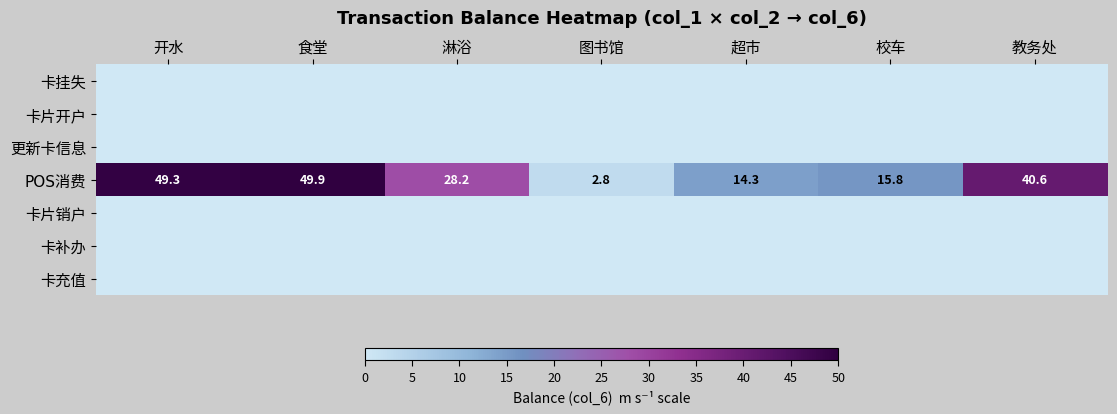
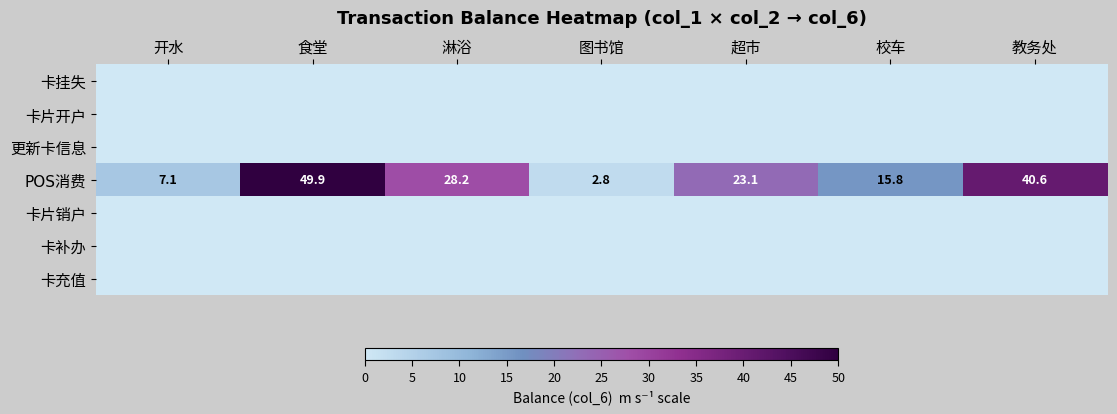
  {
    "POS消费": {
-     "开水": 49.3,
+     "开水": 7.1,
      "食堂": 49.9,
      "淋浴": 28.2,
      "图书馆": 2.8,
-     "超市": 14.3,
+     "超市": 23.1,
      "校车": 15.8,
      "教务处": 40.6
    }
  }
